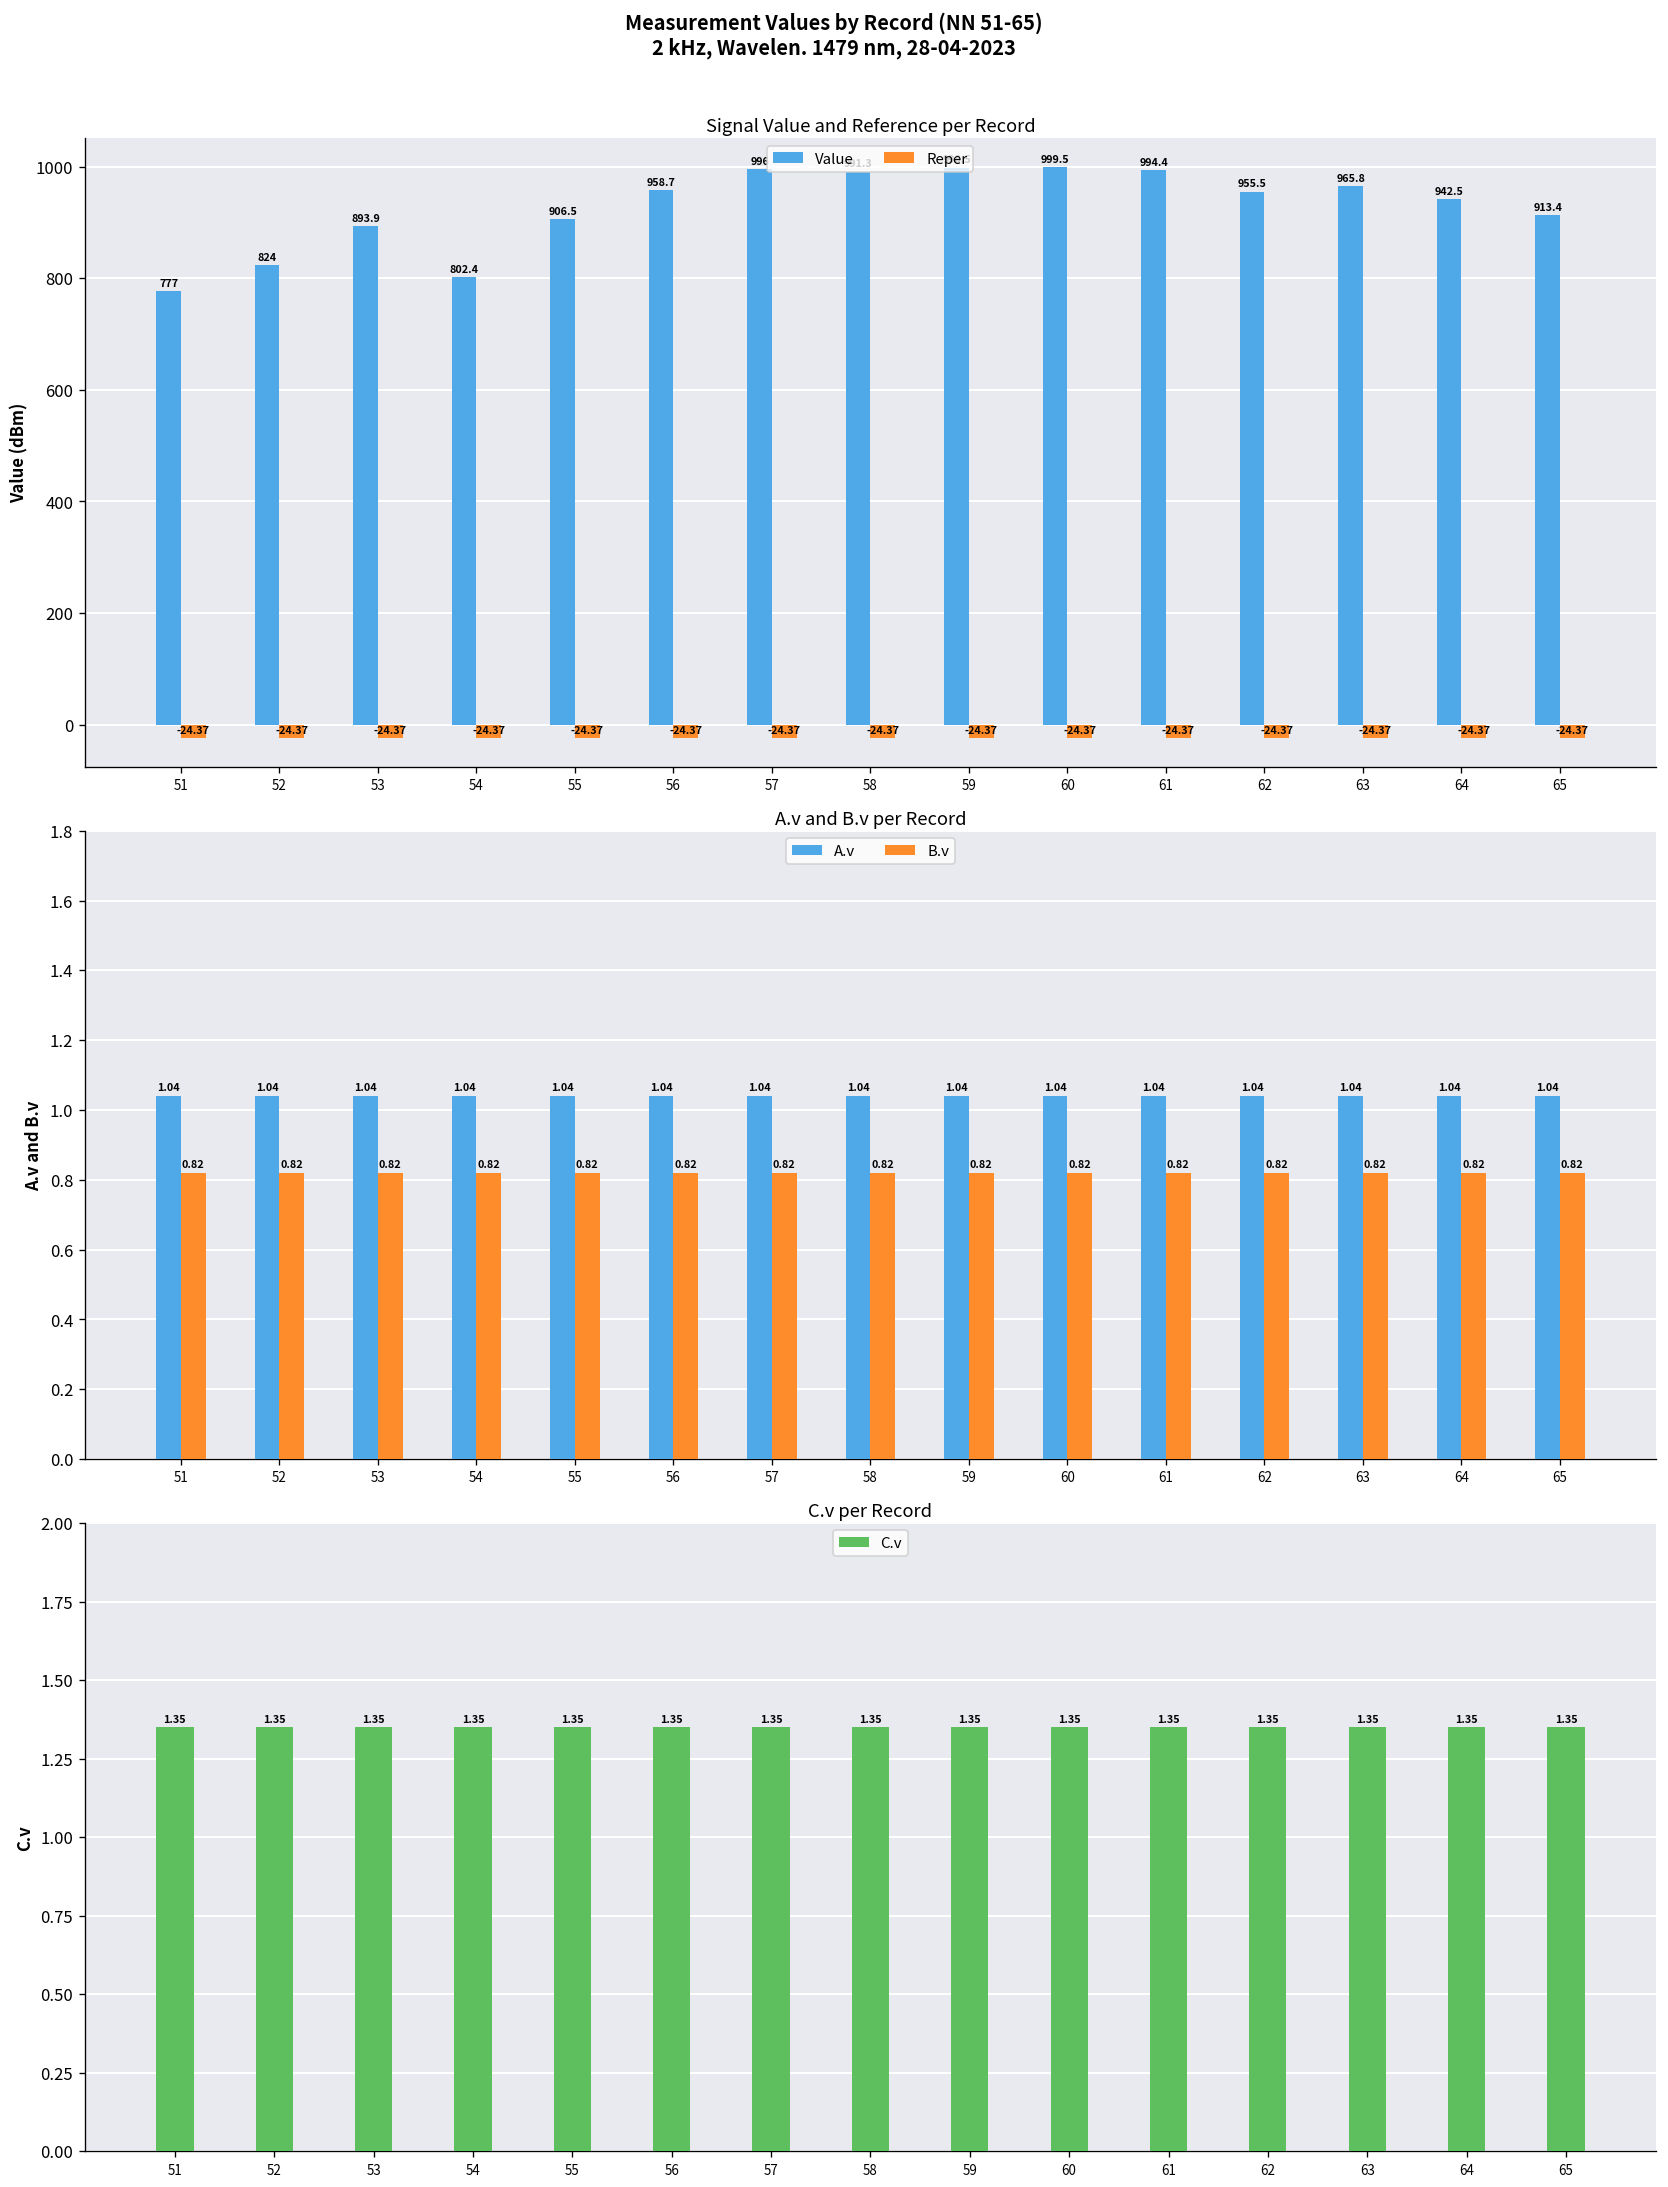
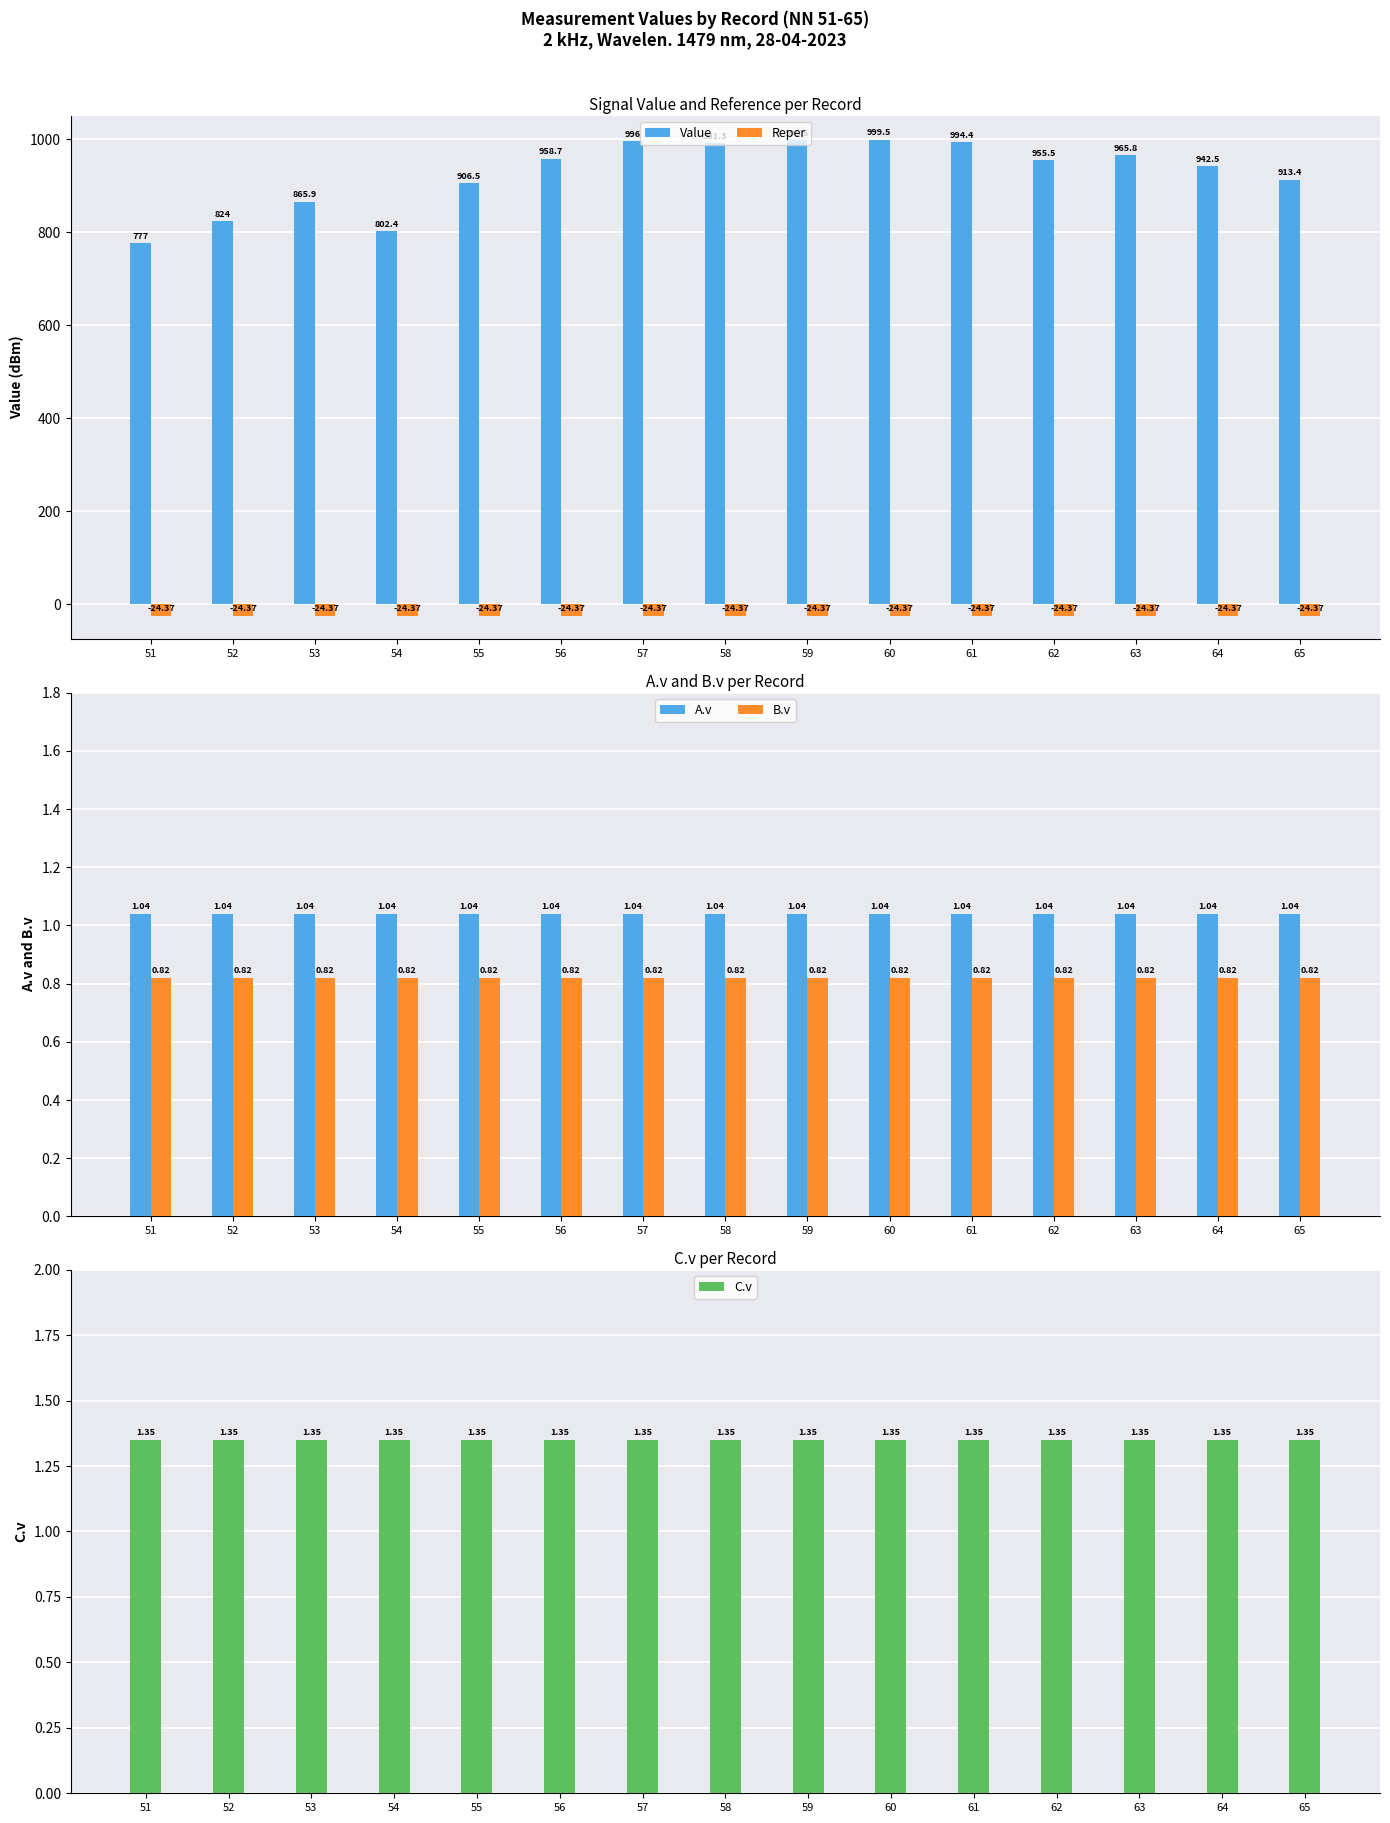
  {
    "Signal Value and Reference per Record": {
      "Value": {
        "51": 777,
        "52": 824,
-       "53": 893.9,
+       "53": 865.9,
        "54": 802.4,
        "55": 906.5,
        "56": 958.7,
        "60": 999.5,
        "61": 994.4,
        "62": 955.5,
        "63": 965.8,
        "64": 942.5,
        "65": 913.4
      },
      "Reper": {
        "51": -24.37,
        "52": -24.37,
        "53": -24.37,
        "54": -24.37,
        "55": -24.37,
        "56": -24.37,
        "57": -24.37,
        "58": -24.37,
        "59": -24.37,
        "60": -24.37,
        "61": -24.37,
        "62": -24.37,
        "63": -24.37,
        "64": -24.37,
        "65": -24.37
      }
    },
    "A.v and B.v per Record": {
      "A.v": {
        "51": 1.04,
        "52": 1.04,
        "53": 1.04,
        "54": 1.04,
        "55": 1.04,
        "56": 1.04,
        "57": 1.04,
        "58": 1.04,
        "59": 1.04,
        "60": 1.04,
        "61": 1.04,
        "62": 1.04,
        "63": 1.04,
        "64": 1.04,
        "65": 1.04
      },
      "B.v": {
        "51": 0.82,
        "52": 0.82,
        "53": 0.82,
        "54": 0.82,
        "55": 0.82,
        "56": 0.82,
        "57": 0.82,
        "58": 0.82,
        "59": 0.82,
        "60": 0.82,
        "61": 0.82,
        "62": 0.82,
        "63": 0.82,
        "64": 0.82,
        "65": 0.82
      }
    },
    "C.v per Record": {
      "51": 1.35,
      "52": 1.35,
      "53": 1.35,
      "54": 1.35,
      "55": 1.35,
      "56": 1.35,
      "57": 1.35,
      "58": 1.35,
      "59": 1.35,
      "60": 1.35,
      "61": 1.35,
      "62": 1.35,
      "63": 1.35,
      "64": 1.35,
      "65": 1.35
    }
  }
